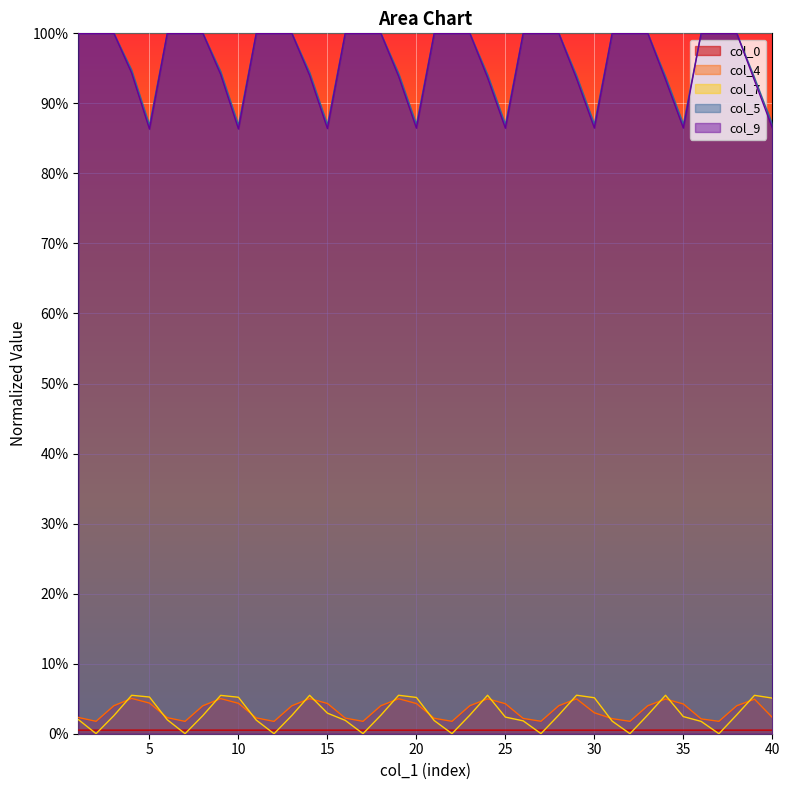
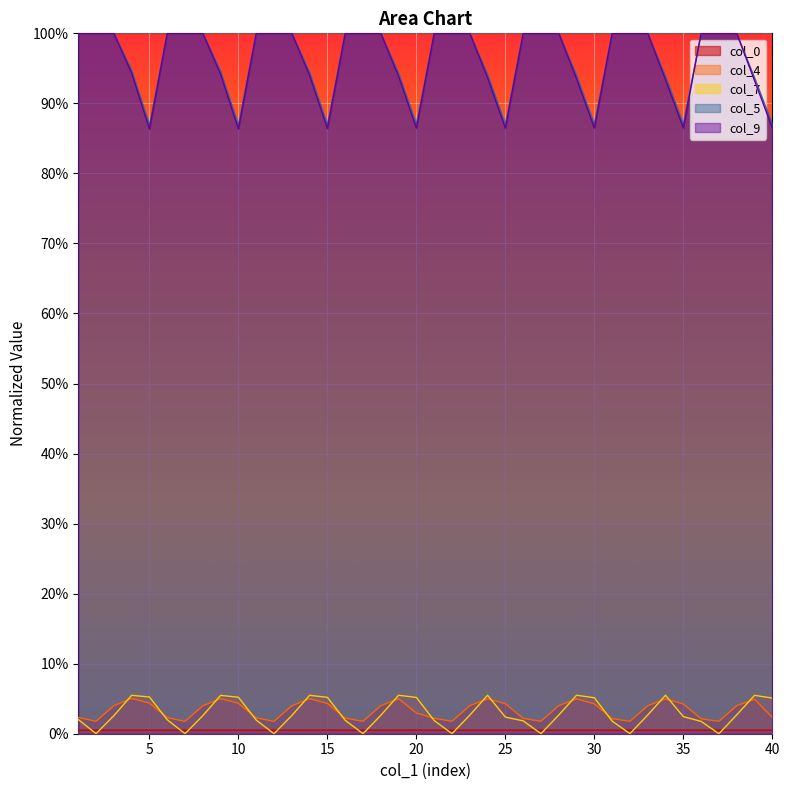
  {
    "col_0": {
      "5": "1%",
      "10": "1%",
      "15": "1%",
      "20": "1%",
      "25": "1%",
      "30": "1%",
      "35": "1%",
      "40": "1%"
    },
    "col_4": {
      "5": "4%",
      "10": "4%",
      "15": "4%",
-     "20": "4%",
+     "20": "3%",
      "25": "4%",
-     "30": "3%",
+     "30": "4%",
      "35": "4%",
      "40": "2%"
    },
    "col_7": {
      "5": "5%",
      "10": "5%",
-     "15": "3%",
+     "15": "5%",
      "20": "5%",
      "25": "2%",
      "30": "5%",
      "35": "2%",
      "40": "5%"
    },
    "col_5": {
      "5": "87%",
      "10": "87%",
      "15": "87%",
      "20": "87%",
      "25": "87%",
      "30": "87%",
      "35": "87%",
      "40": "87%"
    },
    "col_9": {
      "5": "86%",
      "10": "86%",
      "15": "86%",
      "20": "86%",
      "25": "86%",
      "30": "86%",
      "35": "86%",
      "40": "87%"
    }
  }
